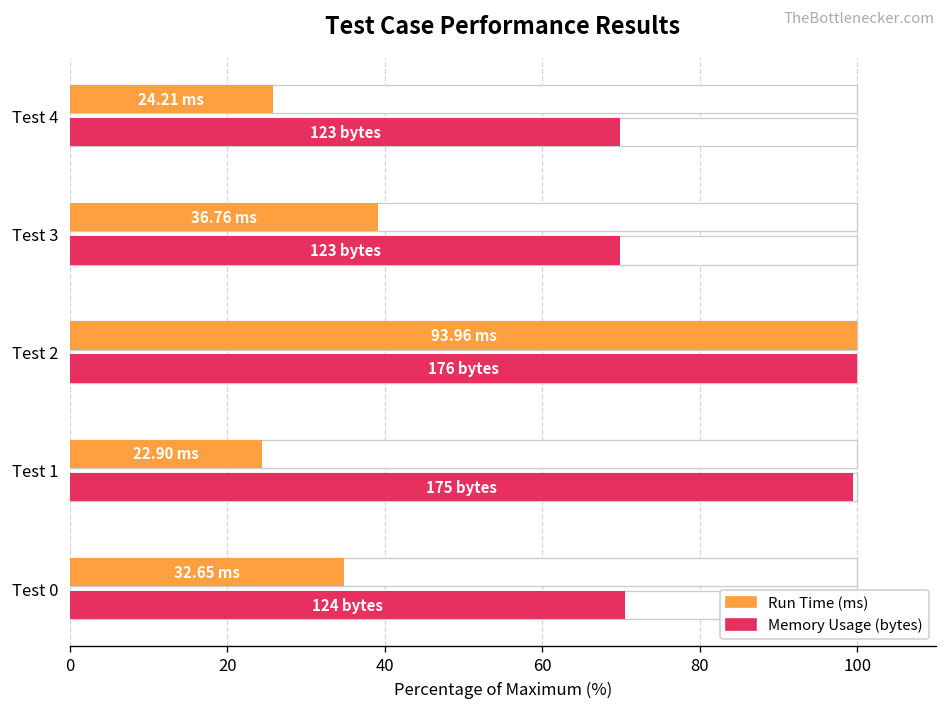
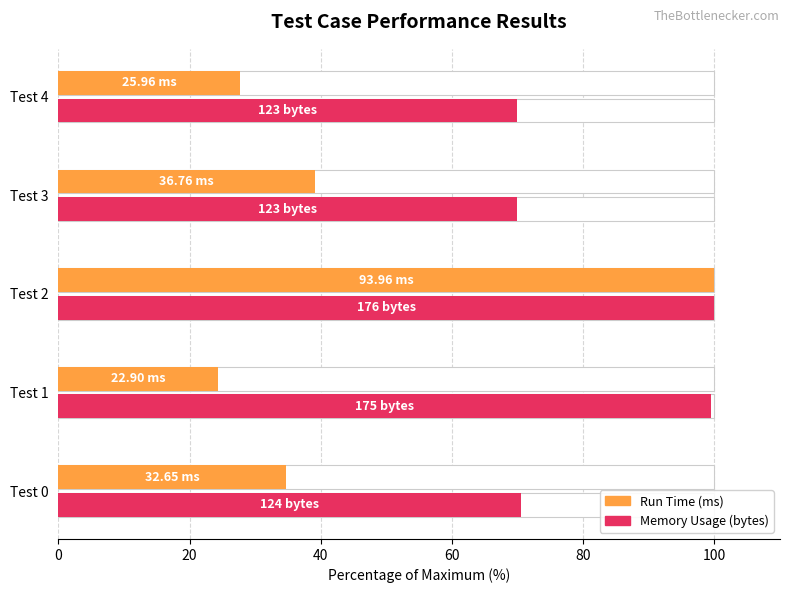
  {
    "Run Time (ms)": {
-     "Test 4": 24.21
+     "Test 4": 25.96
    }
  }
